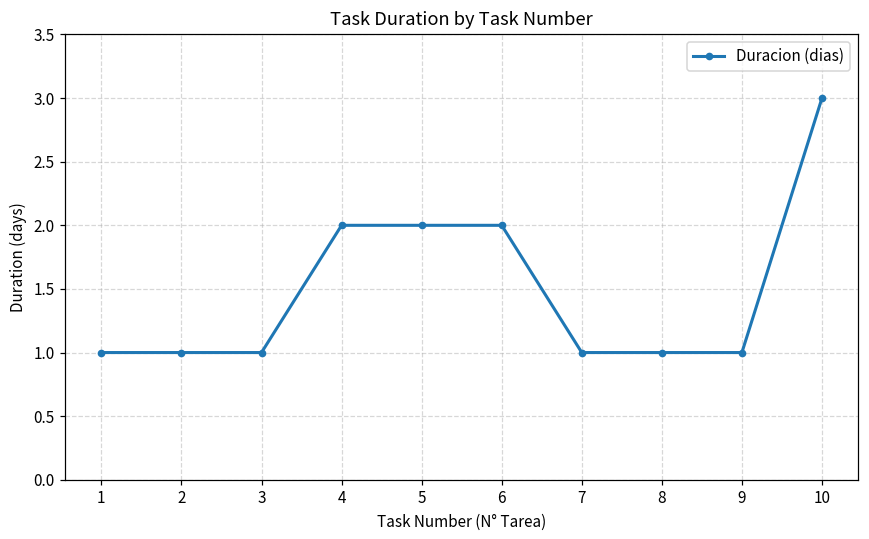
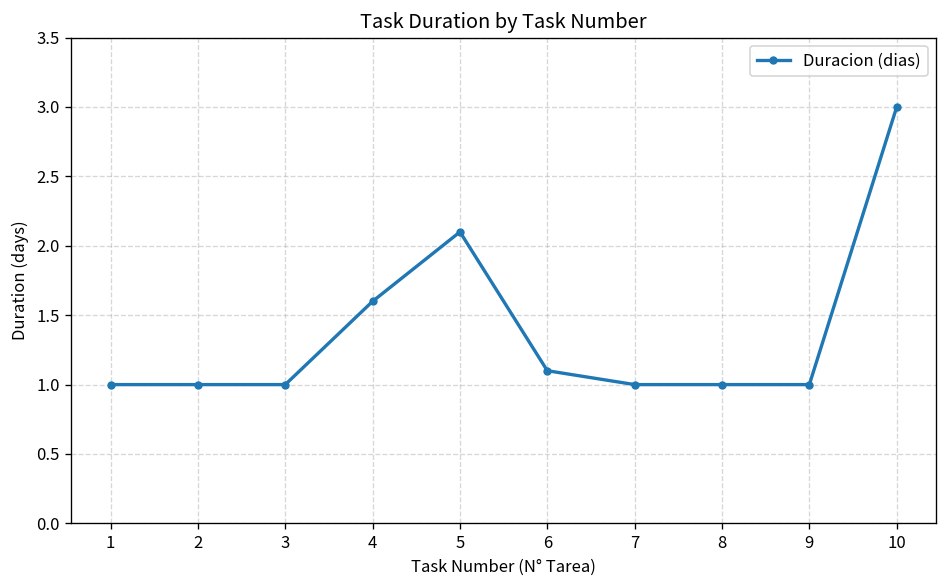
  {
    "1": 1.0,
    "2": 1.0,
    "3": 1.0,
-   "4": 2.0,
-   "5": 2.0,
-   "6": 2.0,
+   "4": 1.6,
+   "5": 2.1,
+   "6": 1.1,
    "7": 1.0,
    "8": 1.0,
    "9": 1.0,
    "10": 3.0
  }
